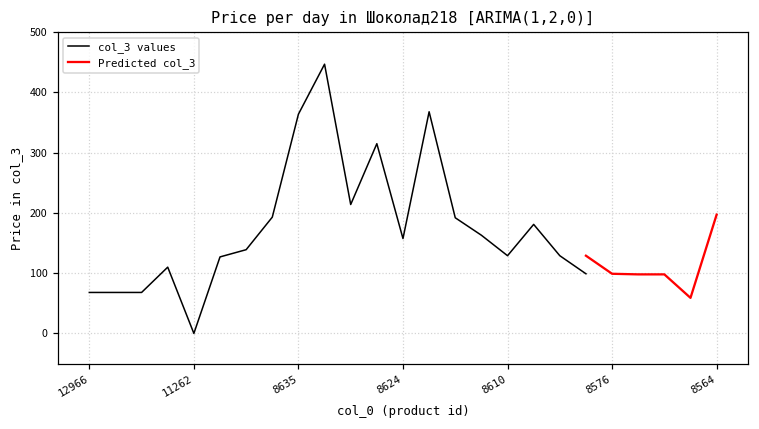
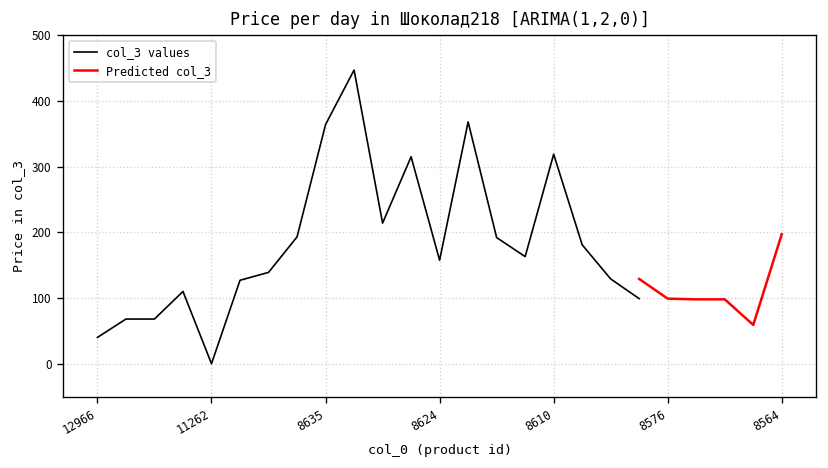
  {
    "col_3 values": {
-     "12966": 70,
+     "12966": 40,
      "11262": 0,
      "8635": 360,
      "8624": 160,
-     "8610": 130
+     "8610": 320
    },
    "Predicted col_3": {
      "8576": 100,
      "8564": 200
    }
  }
